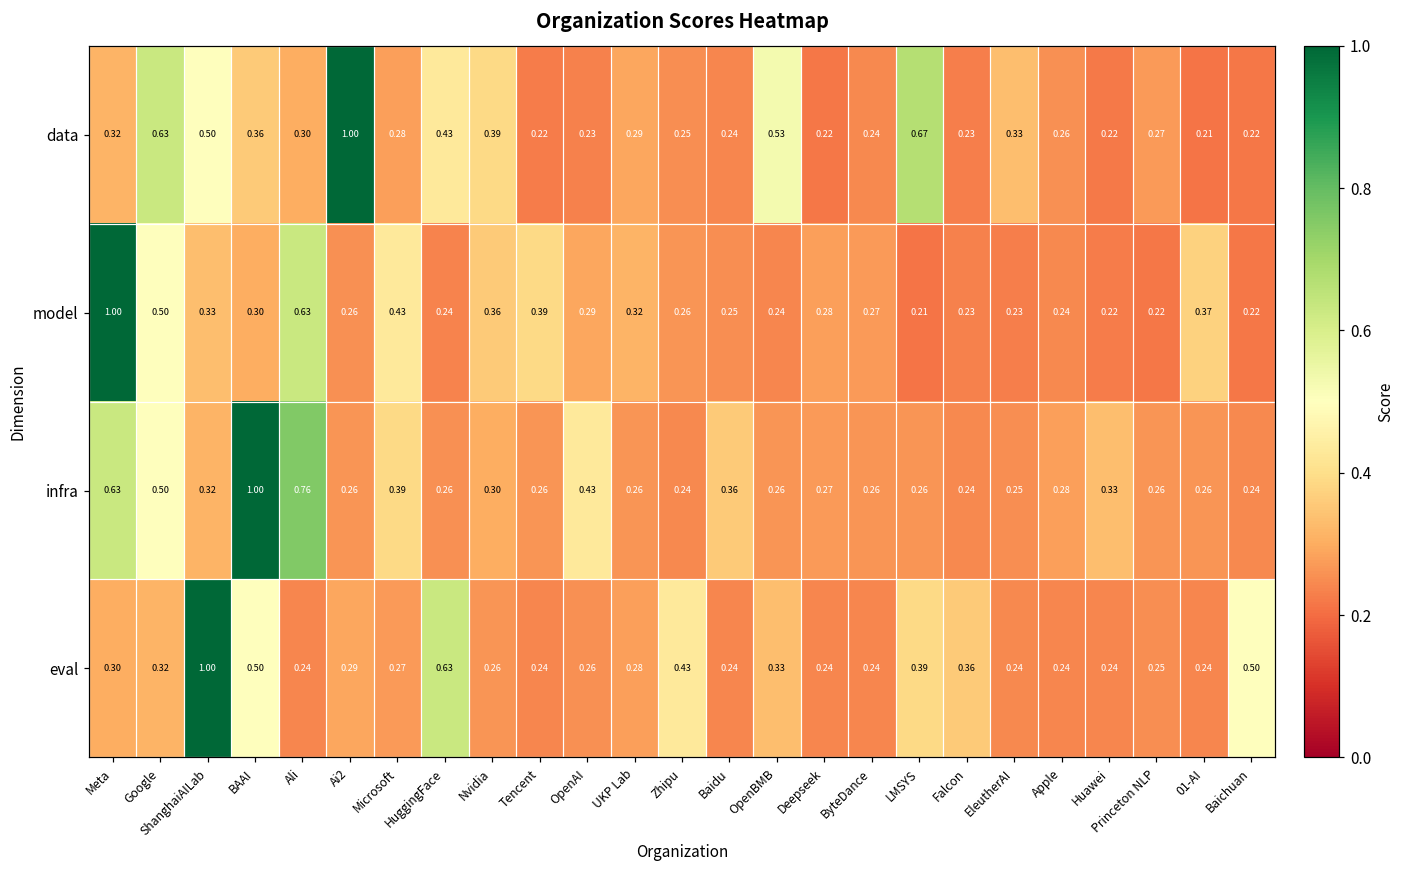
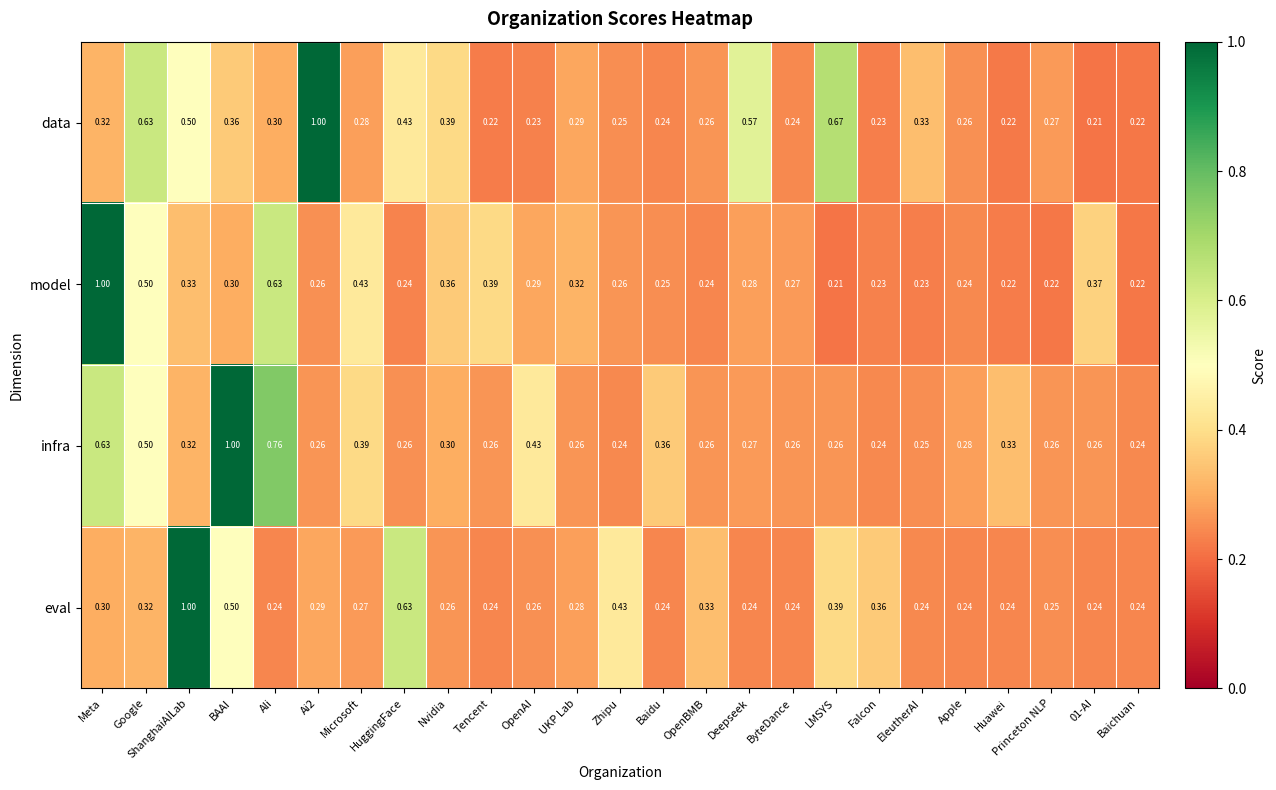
  {
    "data": {
      "Meta": 0.32,
      "Google": 0.63,
      "ShanghaiAILab": 0.50,
      "BAAI": 0.36,
      "Ali": 0.30,
      "Ai2": 1.00,
      "Microsoft": 0.28,
      "HuggingFace": 0.43,
      "Nvidia": 0.39,
      "Tencent": 0.22,
      "OpenAI": 0.23,
      "UKP Lab": 0.29,
      "Zhipu": 0.25,
      "Baidu": 0.24,
-     "OpenBMB": 0.53,
-     "Deepseek": 0.22,
+     "OpenBMB": 0.26,
+     "Deepseek": 0.57,
      "ByteDance": 0.24,
      "LMSYS": 0.67,
      "Falcon": 0.23,
      "EleutherAI": 0.33,
      "Apple": 0.26,
      "Huawei": 0.22,
      "Princeton NLP": 0.27,
      "01-AI": 0.21,
      "Baichuan": 0.22
    },
    "model": {
      "Meta": 1.00,
      "Google": 0.50,
      "ShanghaiAILab": 0.33,
      "BAAI": 0.30,
      "Ali": 0.63,
      "Ai2": 0.26,
      "Microsoft": 0.43,
      "HuggingFace": 0.24,
      "Nvidia": 0.36,
      "Tencent": 0.39,
      "OpenAI": 0.29,
      "UKP Lab": 0.32,
      "Zhipu": 0.26,
      "Baidu": 0.25,
      "OpenBMB": 0.24,
      "Deepseek": 0.28,
      "ByteDance": 0.27,
      "LMSYS": 0.21,
      "Falcon": 0.23,
      "EleutherAI": 0.23,
      "Apple": 0.24,
      "Huawei": 0.22,
      "Princeton NLP": 0.22,
      "01-AI": 0.37,
      "Baichuan": 0.22
    },
    "infra": {
      "Meta": 0.63,
      "Google": 0.50,
      "ShanghaiAILab": 0.32,
      "BAAI": 1.00,
      "Ali": 0.76,
      "Ai2": 0.26,
      "Microsoft": 0.39,
      "HuggingFace": 0.26,
      "Nvidia": 0.30,
      "Tencent": 0.26,
      "OpenAI": 0.43,
      "UKP Lab": 0.26,
      "Zhipu": 0.24,
      "Baidu": 0.36,
      "OpenBMB": 0.26,
      "Deepseek": 0.27,
      "ByteDance": 0.26,
      "LMSYS": 0.26,
      "Falcon": 0.24,
      "EleutherAI": 0.25,
      "Apple": 0.28,
      "Huawei": 0.33,
      "Princeton NLP": 0.26,
      "01-AI": 0.26,
      "Baichuan": 0.24
    },
    "eval": {
      "Meta": 0.30,
      "Google": 0.32,
      "ShanghaiAILab": 1.00,
      "BAAI": 0.50,
      "Ali": 0.24,
      "Ai2": 0.29,
      "Microsoft": 0.27,
      "HuggingFace": 0.63,
      "Nvidia": 0.26,
      "Tencent": 0.24,
      "OpenAI": 0.26,
      "UKP Lab": 0.28,
      "Zhipu": 0.43,
      "Baidu": 0.24,
      "OpenBMB": 0.33,
      "Deepseek": 0.24,
      "ByteDance": 0.24,
      "LMSYS": 0.39,
      "Falcon": 0.36,
      "EleutherAI": 0.24,
      "Apple": 0.24,
      "Huawei": 0.24,
      "Princeton NLP": 0.25,
      "01-AI": 0.24,
-     "Baichuan": 0.50
+     "Baichuan": 0.24
    }
  }
